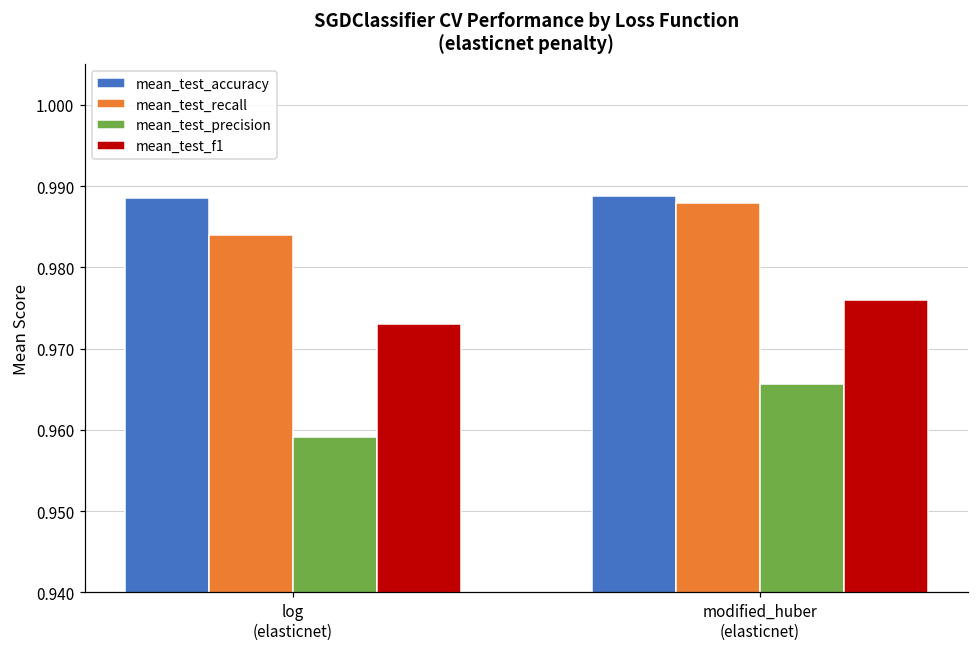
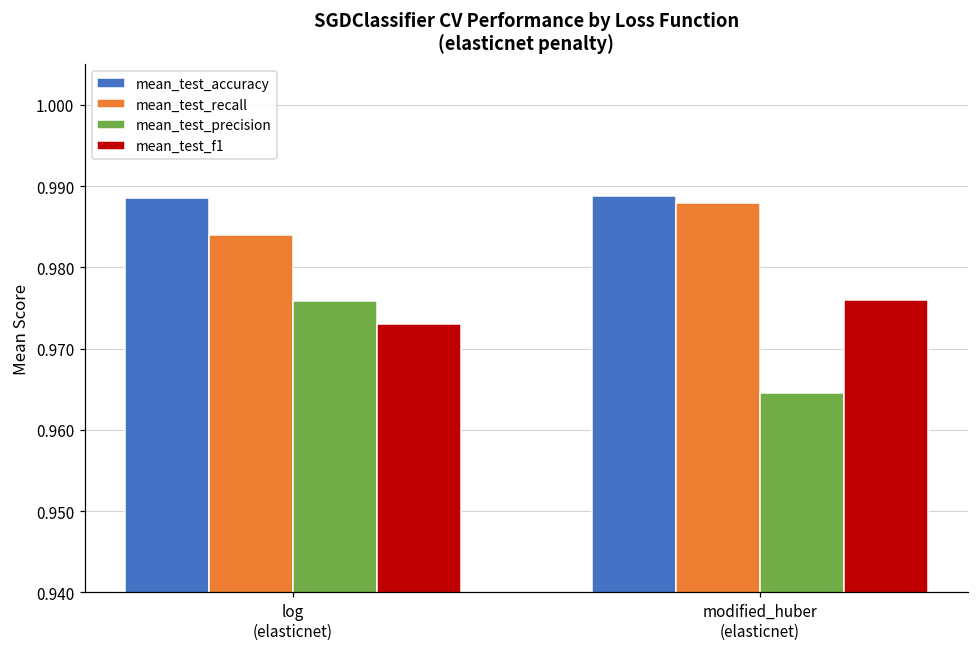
  {
    "mean_test_accuracy": {
      "log (elasticnet)": 0.989,
      "modified_huber (elasticnet)": 0.989
    },
    "mean_test_recall": {
      "log (elasticnet)": 0.984,
      "modified_huber (elasticnet)": 0.988
    },
    "mean_test_precision": {
-     "log (elasticnet)": 0.959,
-     "modified_huber (elasticnet)": 0.966
+     "log (elasticnet)": 0.976,
+     "modified_huber (elasticnet)": 0.965
    },
    "mean_test_f1": {
      "log (elasticnet)": 0.973,
      "modified_huber (elasticnet)": 0.976
    }
  }
